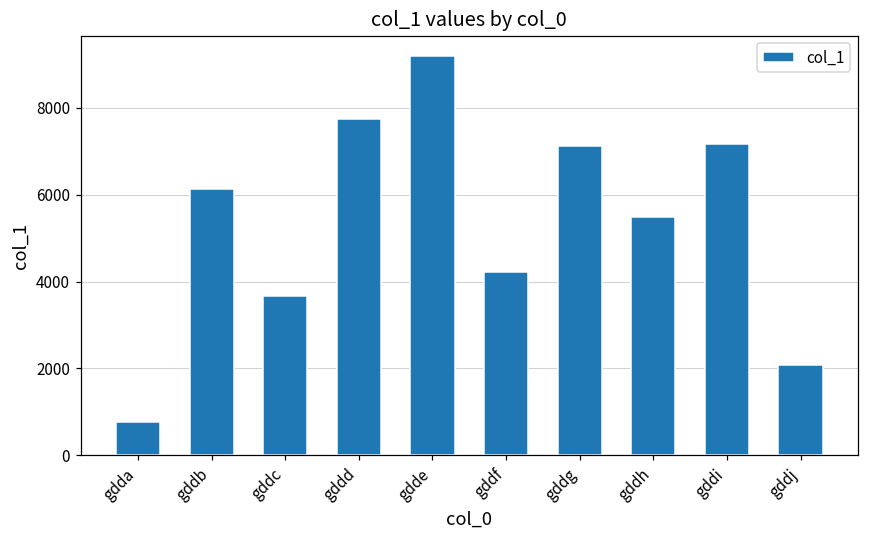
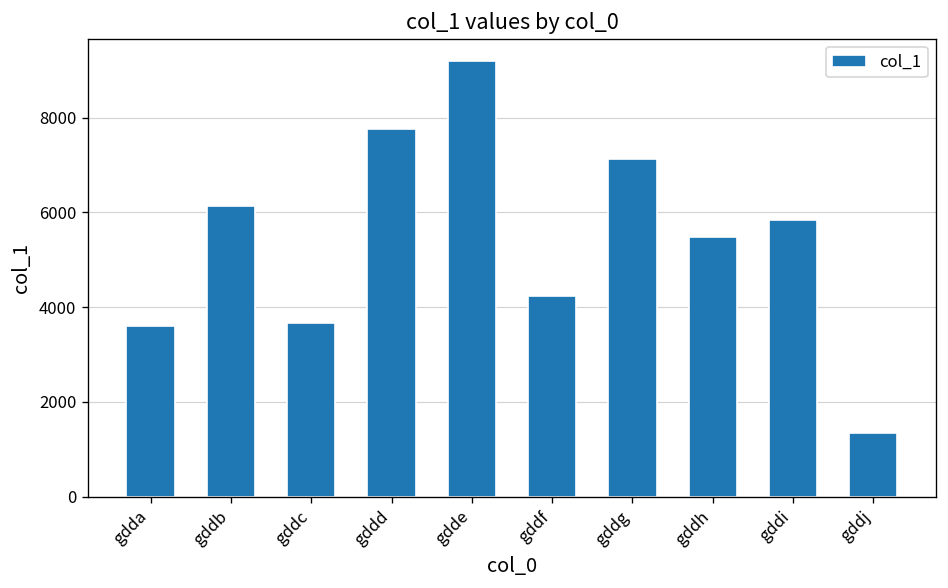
  {
-   "gdda": 800,
+   "gdda": 3600,
    "gddb": 6100,
    "gddc": 3700,
    "gddd": 7800,
    "gdde": 9200,
    "gddf": 4200,
    "gddg": 7100,
    "gddh": 5500,
-   "gddi": 7200,
-   "gddj": 2100
+   "gddi": 5800,
+   "gddj": 1300
  }
